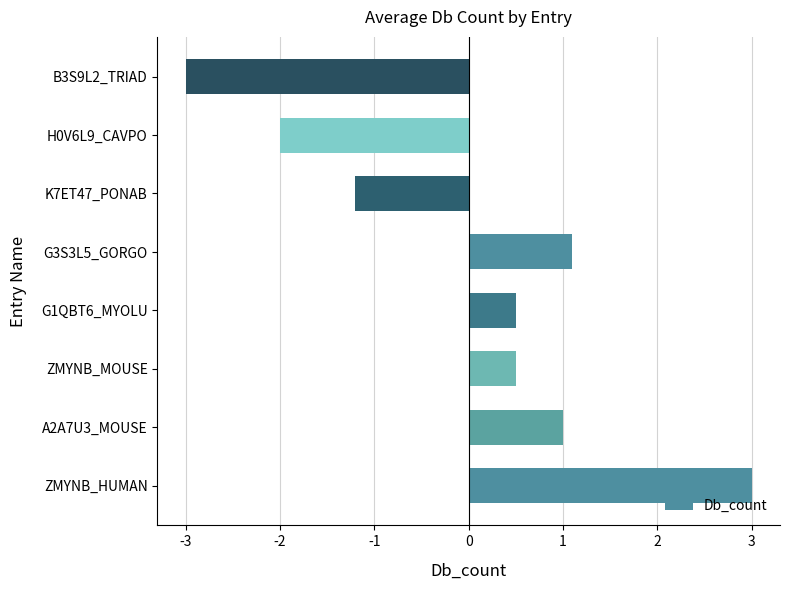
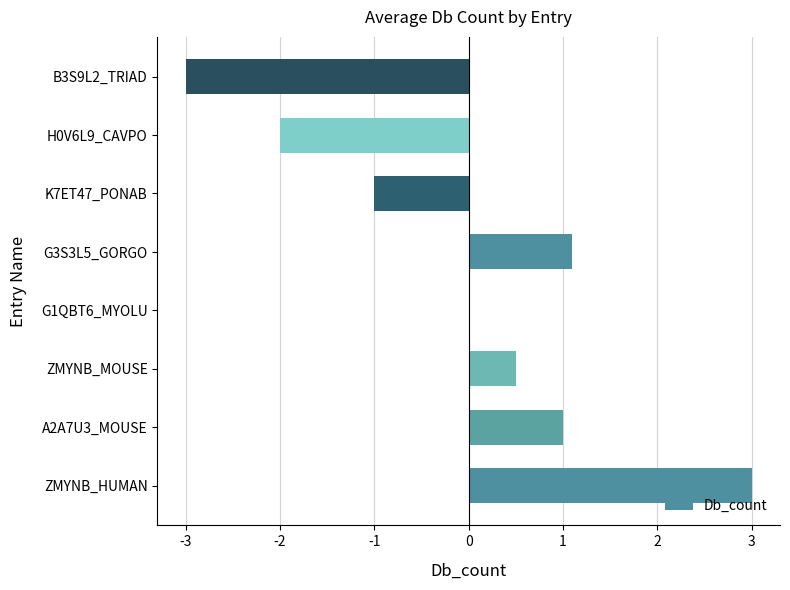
  {
    "B3S9L2_TRIAD": -3.0,
    "H0V6L9_CAVPO": -2.0,
-   "K7ET47_PONAB": -1.2,
+   "K7ET47_PONAB": -1.0,
    "G3S3L5_GORGO": 1.1,
-   "G1QBT6_MYOLU": 0.5,
+   "G1QBT6_MYOLU": 0.0,
    "ZMYNB_MOUSE": 0.5,
    "A2A7U3_MOUSE": 1.0,
    "ZMYNB_HUMAN": 3.0
  }
